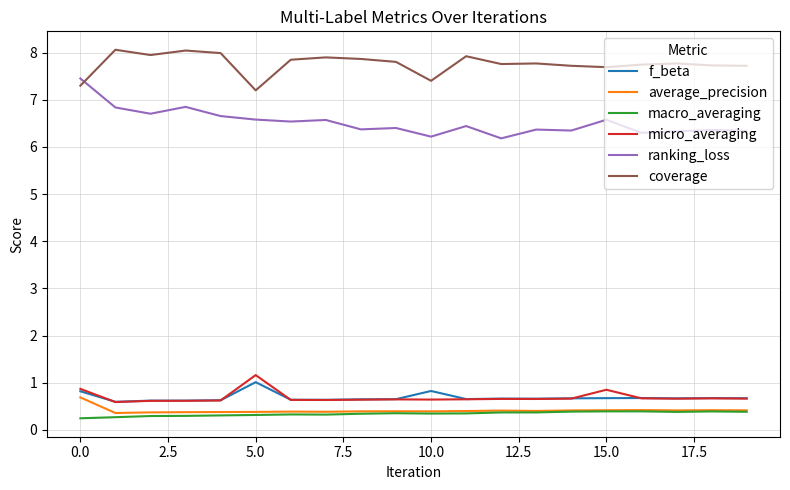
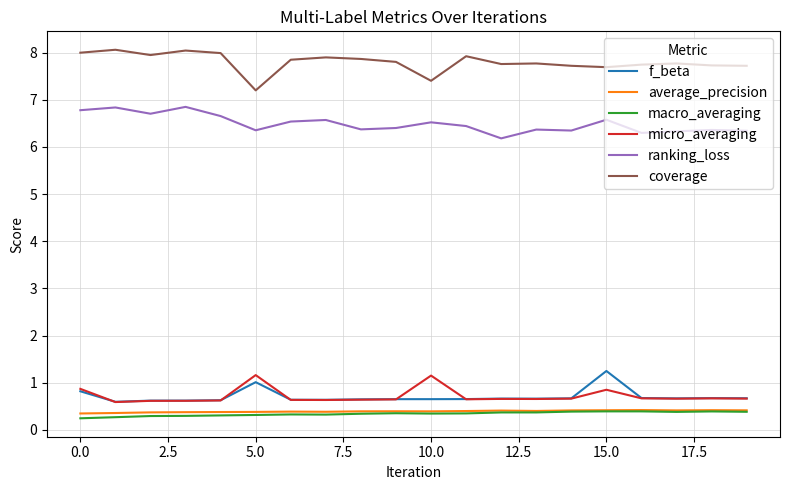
  {
    "f_beta": {
      "5.0": 1.0,
-     "10.0": 0.8,
-     "15.0": 0.7
+     "10.0": 0.7,
+     "15.0": 1.2
    },
    "average_precision": {
-     "0.0": 0.7,
+     "0.0": 0.3,
      "5.0": 0.4
    },
    "macro_averaging": {
      "0.0": 0.2,
      "5.0": 0.3
    },
    "micro_averaging": {
      "5.0": 1.2,
-     "10.0": 0.6,
+     "10.0": 1.2,
      "15.0": 0.8
    },
    "ranking_loss": {
-     "0.0": 7.5,
-     "5.0": 6.6,
-     "10.0": 6.2
+     "0.0": 6.8,
+     "5.0": 6.4,
+     "10.0": 6.5
    },
    "coverage": {
-     "0.0": 7.3,
+     "0.0": 8.0,
      "5.0": 7.2,
      "10.0": 7.4
    }
  }
